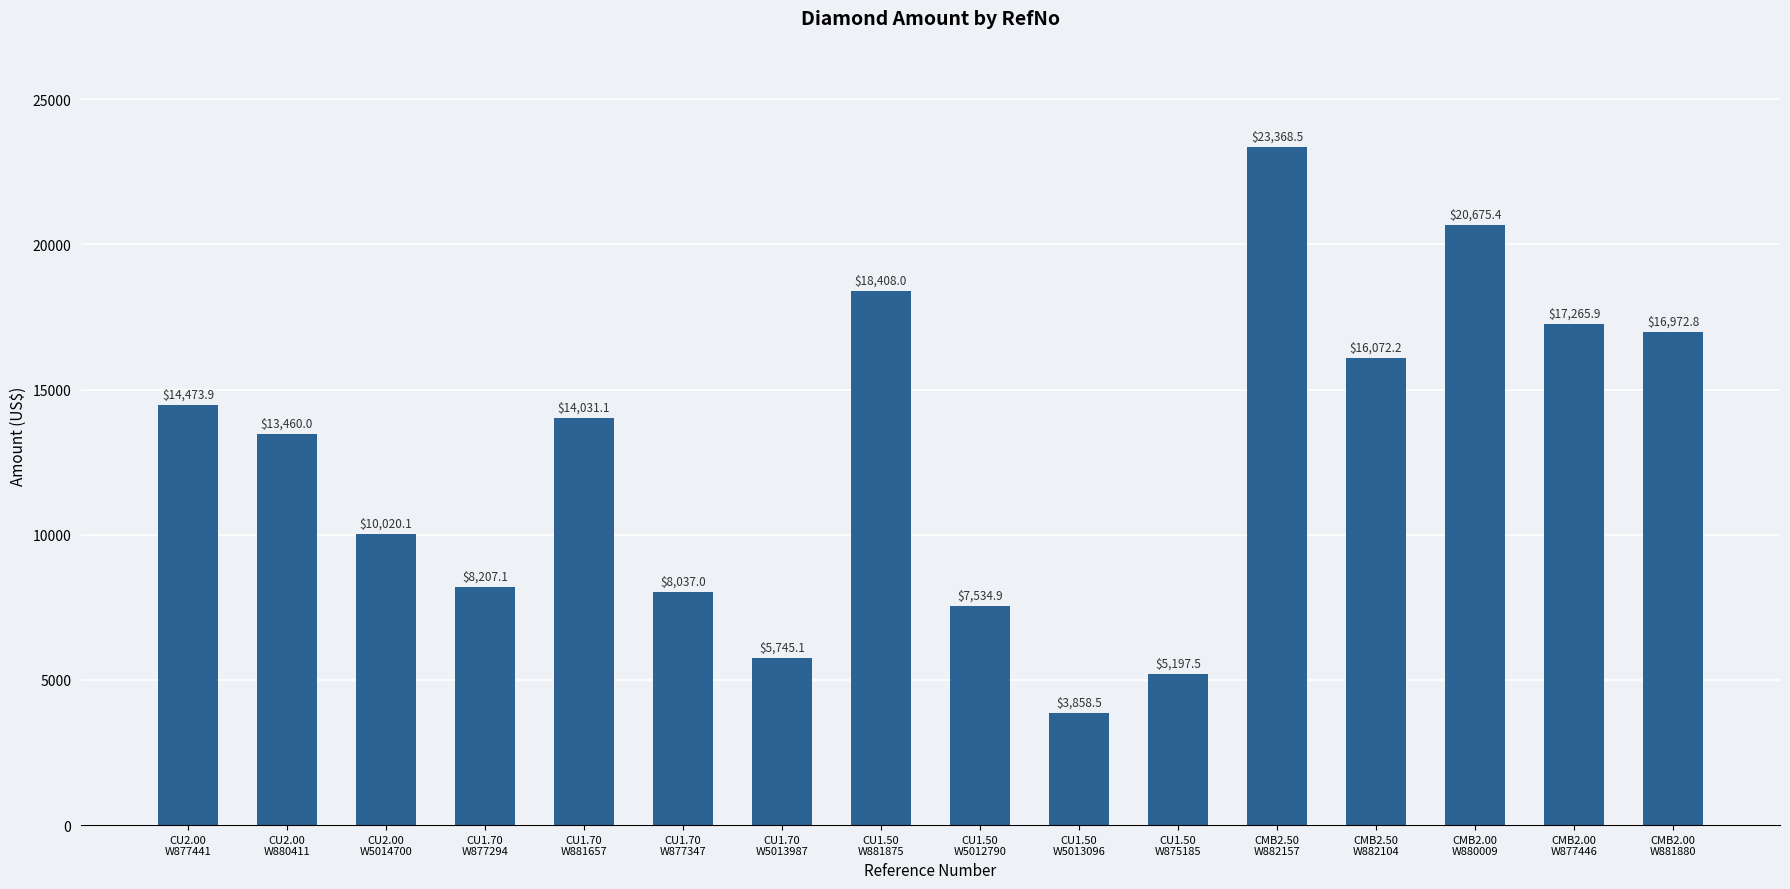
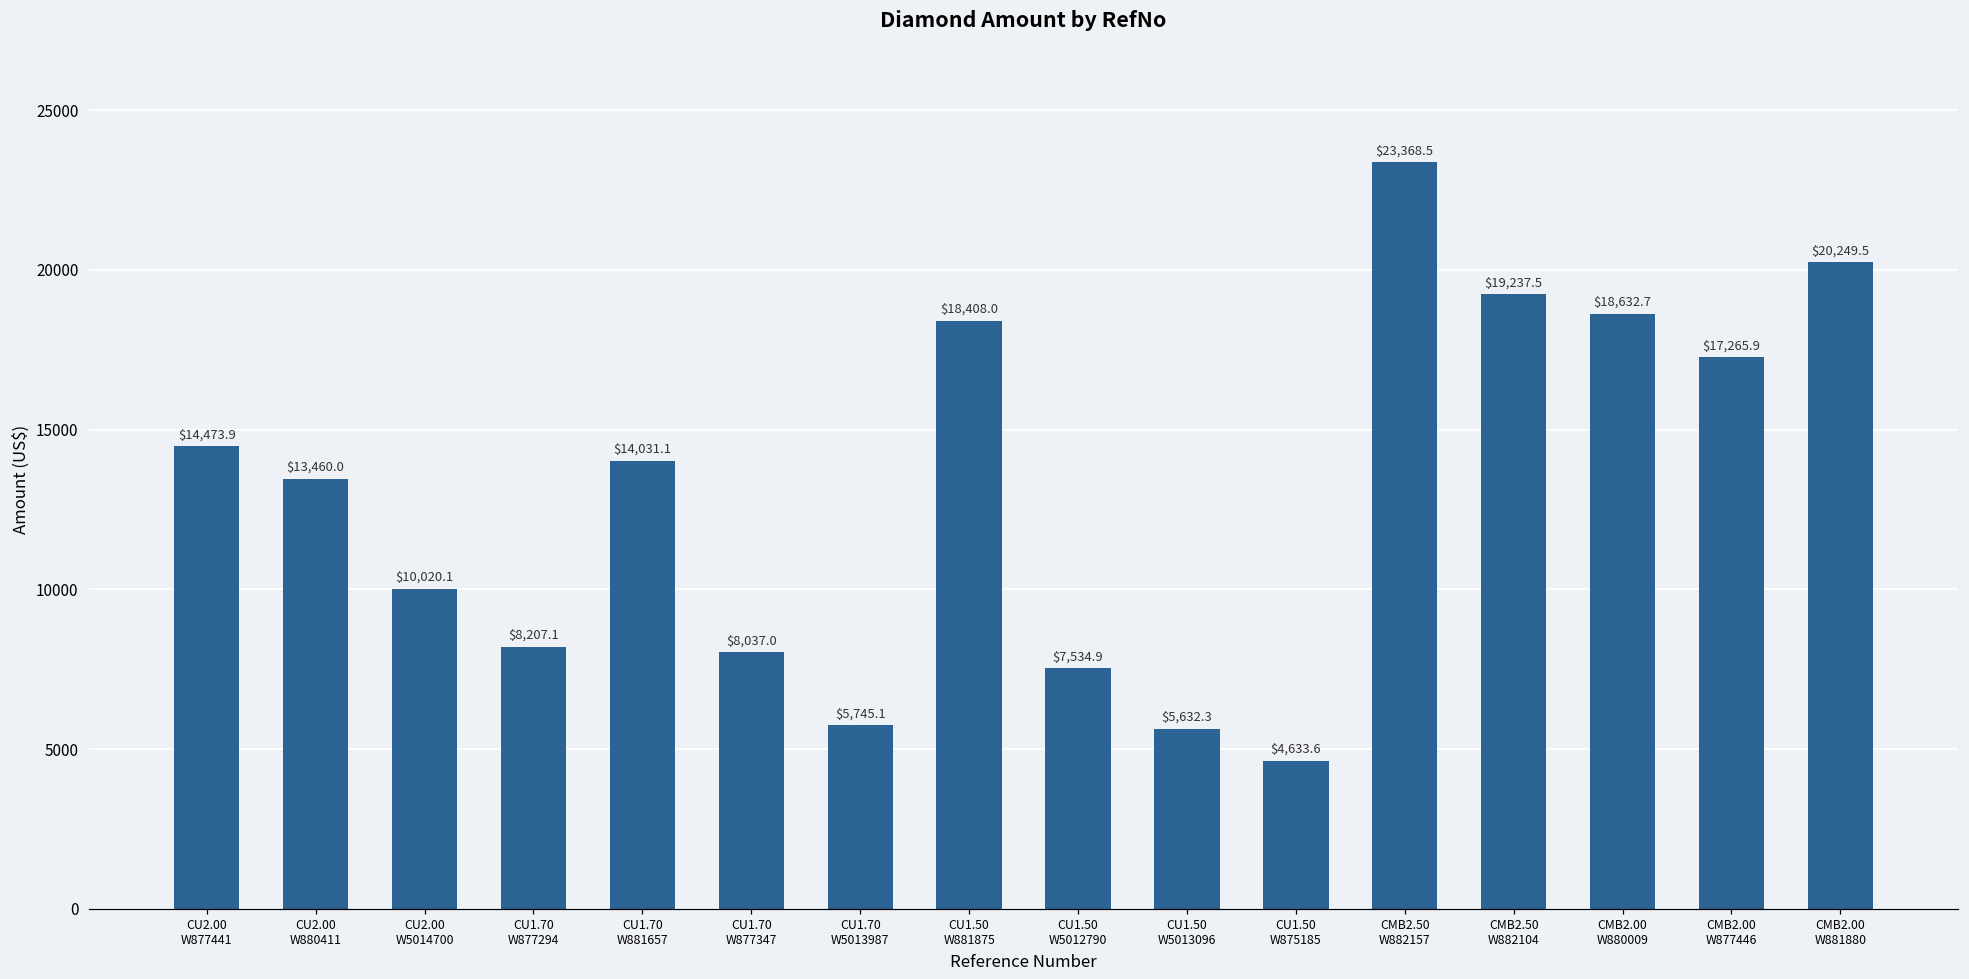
  {
    "CU2.00 W877441": "$14,473.9",
    "CU2.00 W880411": "$13,460.0",
    "CU2.00 W5014700": "$10,020.1",
    "CU1.70 W877294": "$8,207.1",
    "CU1.70 W881657": "$14,031.1",
    "CU1.70 W877347": "$8,037.0",
    "CU1.70 W5013987": "$5,745.1",
    "CU1.50 W881875": "$18,408.0",
    "CU1.50 W5012790": "$7,534.9",
-   "CU1.50 W5013096": "$3,858.5",
-   "CU1.50 W875185": "$5,197.5",
+   "CU1.50 W5013096": "$5,632.3",
+   "CU1.50 W875185": "$4,633.6",
    "CMB2.50 W882157": "$23,368.5",
-   "CMB2.50 W882104": "$16,072.2",
-   "CMB2.00 W880009": "$20,675.4",
+   "CMB2.50 W882104": "$19,237.5",
+   "CMB2.00 W880009": "$18,632.7",
    "CMB2.00 W877446": "$17,265.9",
-   "CMB2.00 W881880": "$16,972.8"
+   "CMB2.00 W881880": "$20,249.5"
  }
